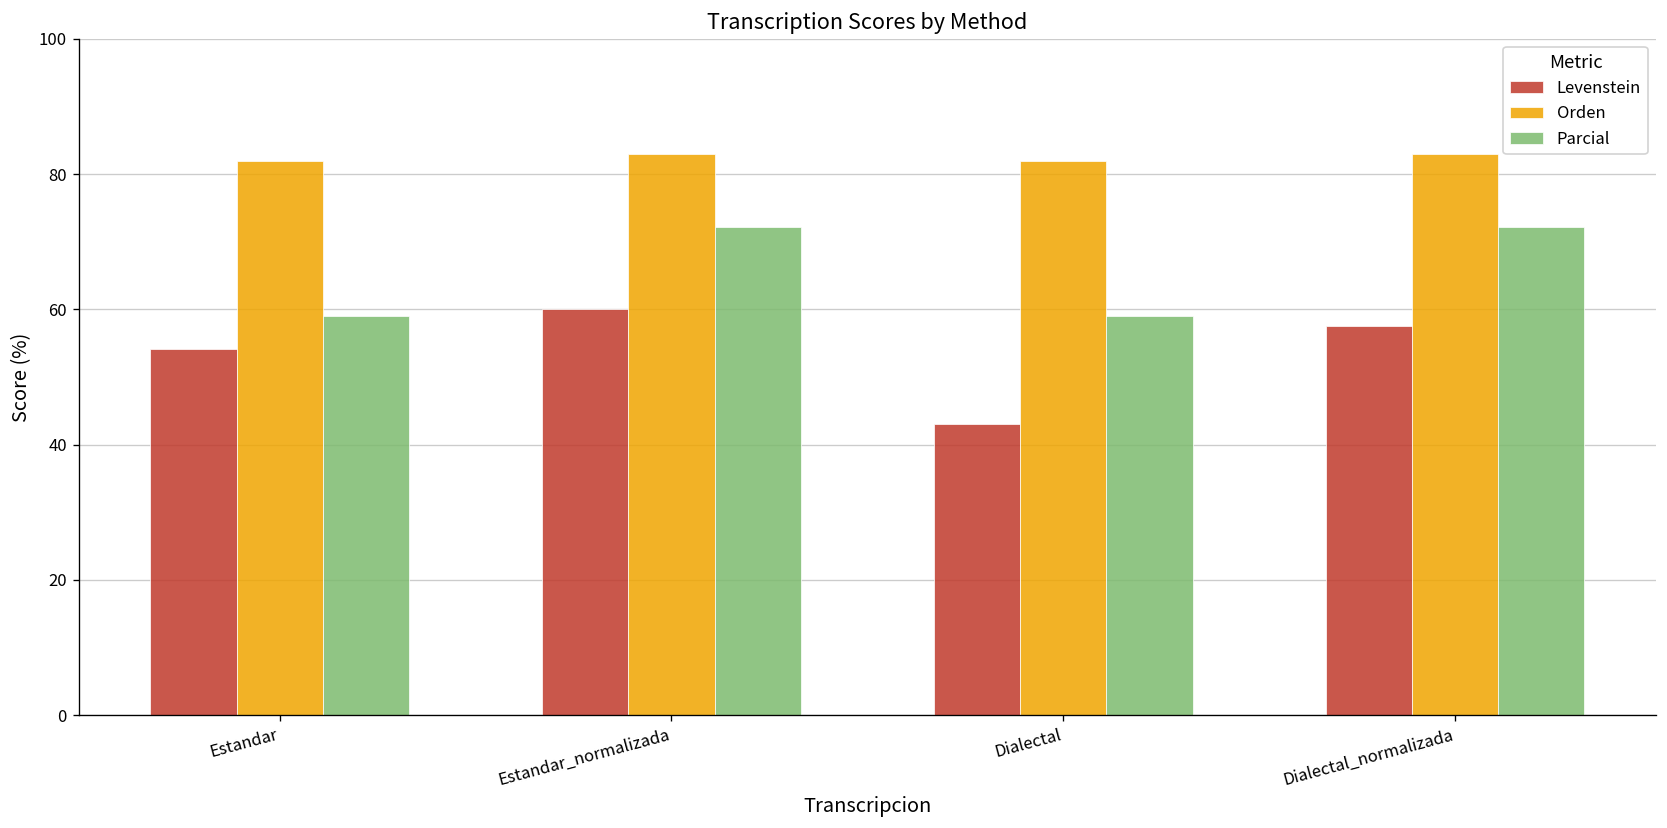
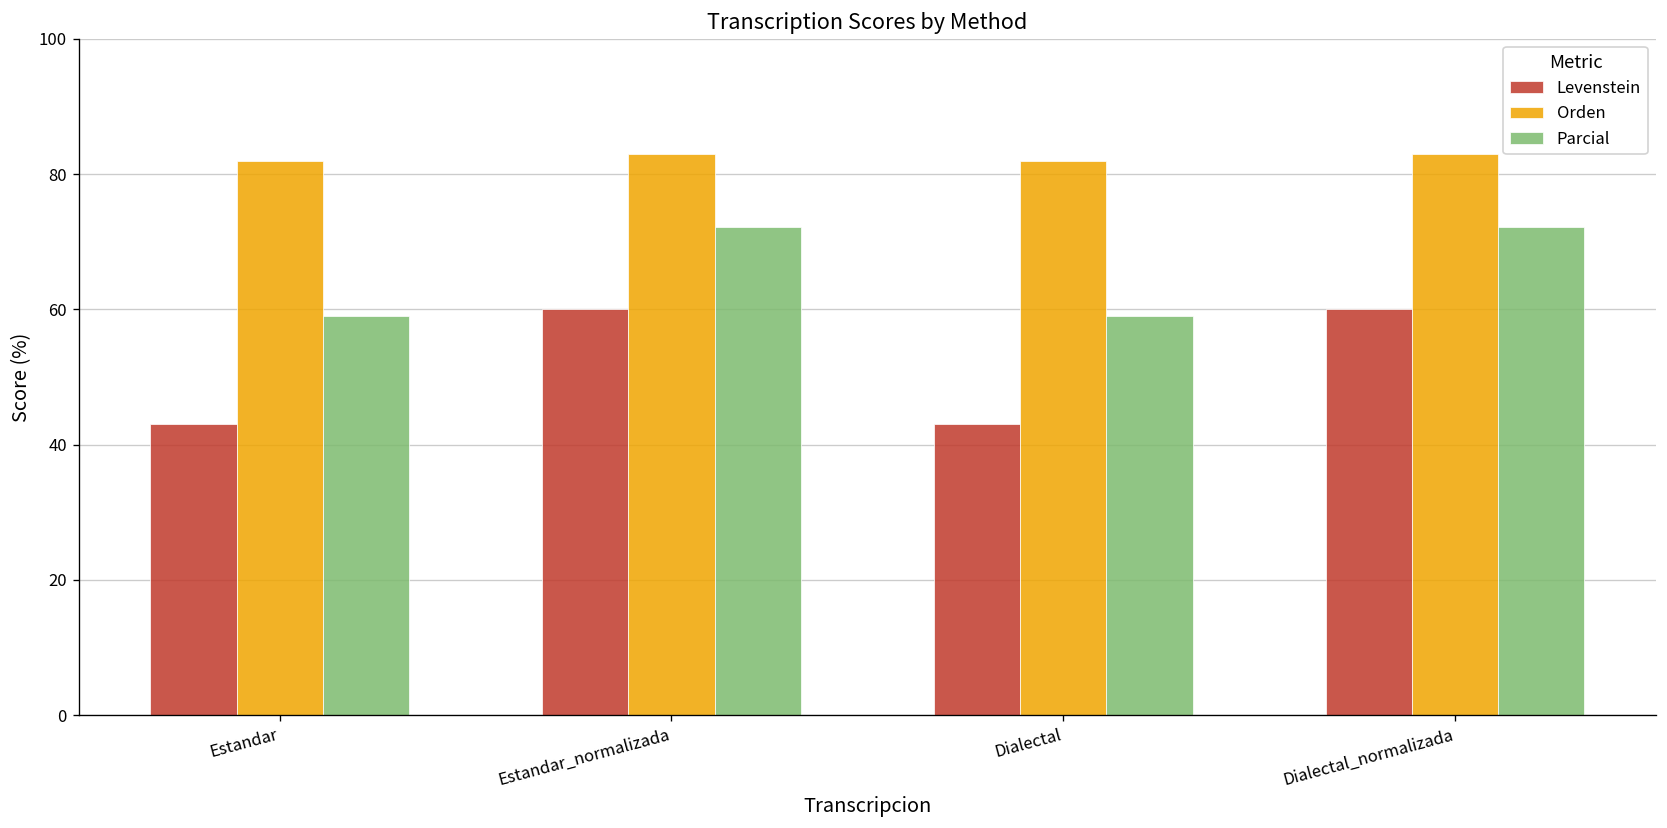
  {
    "Levenstein": {
-     "Estandar": 54,
+     "Estandar": 43,
      "Estandar_normalizada": 60,
      "Dialectal": 43,
-     "Dialectal_normalizada": 58
+     "Dialectal_normalizada": 60
    },
    "Orden": {
      "Estandar": 82,
      "Estandar_normalizada": 83,
      "Dialectal": 82,
      "Dialectal_normalizada": 83
    },
    "Parcial": {
      "Estandar": 59,
      "Estandar_normalizada": 72,
      "Dialectal": 59,
      "Dialectal_normalizada": 72
    }
  }
